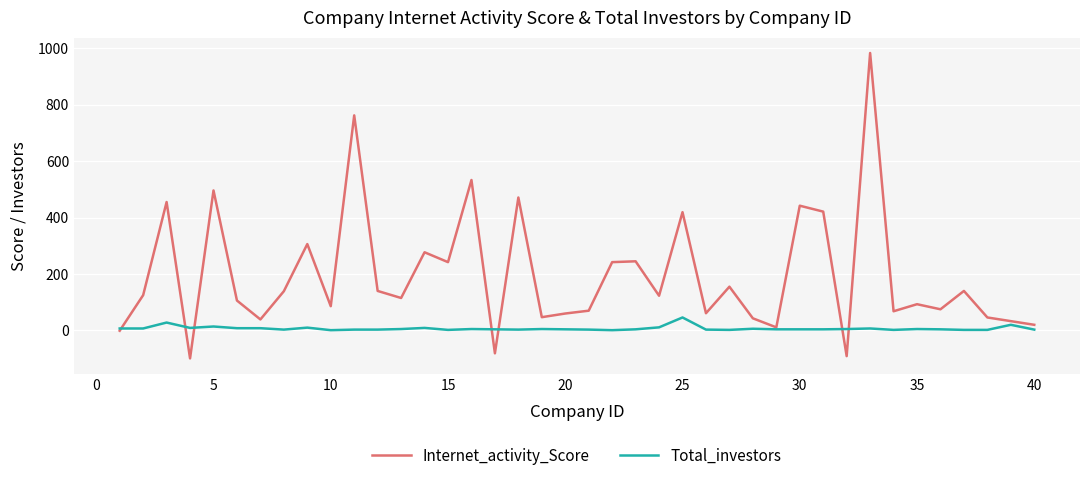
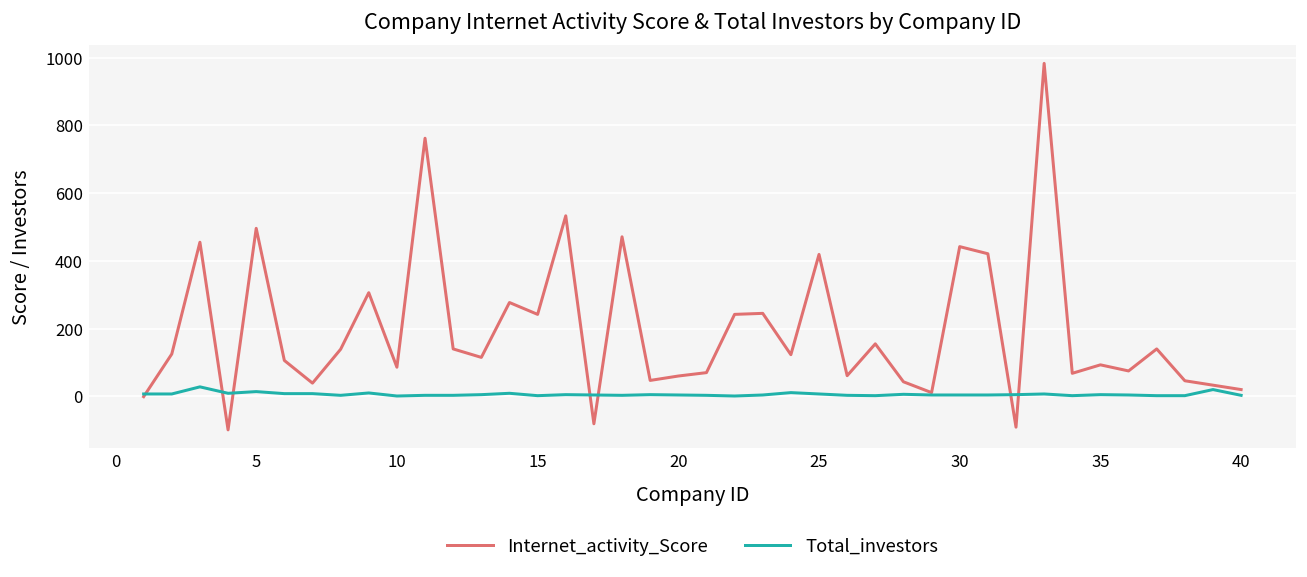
  {
    "Internet_activity_Score": {
      "5": 500,
      "10": 90,
      "15": 240,
      "20": 60,
      "25": 420,
      "30": 440,
      "35": 90,
      "40": 20
    },
    "Total_investors": {
      "5": 10,
      "10": 0,
      "15": 0,
      "20": 0,
-     "25": 50,
+     "25": 10,
      "30": 0,
      "35": 10,
      "40": 0
    }
  }
